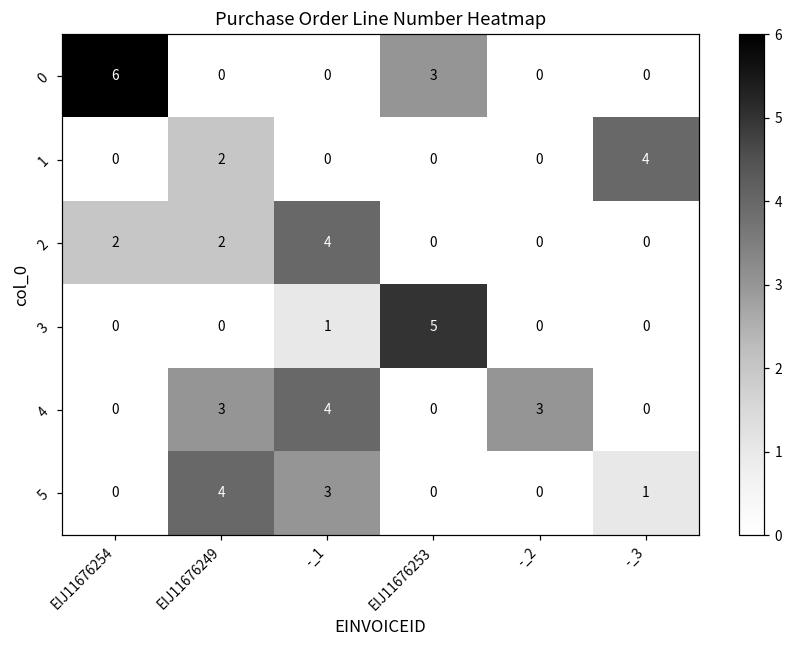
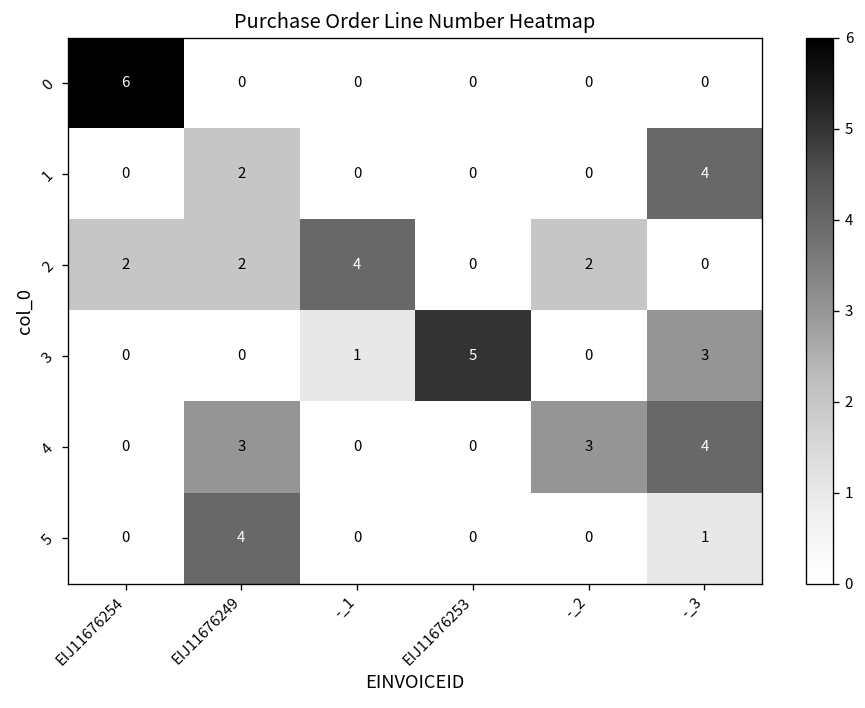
  {
    "0": {
      "EIJ11676254": 6,
      "EIJ11676249": 0,
      "-_1": 0,
-     "EIJ11676253": 3,
+     "EIJ11676253": 0,
      "-_2": 0,
      "-_3": 0
    },
    "1": {
      "EIJ11676254": 0,
      "EIJ11676249": 2,
      "-_1": 0,
      "EIJ11676253": 0,
      "-_2": 0,
      "-_3": 4
    },
    "2": {
      "EIJ11676254": 2,
      "EIJ11676249": 2,
      "-_1": 4,
      "EIJ11676253": 0,
-     "-_2": 0,
+     "-_2": 2,
      "-_3": 0
    },
    "3": {
      "EIJ11676254": 0,
      "EIJ11676249": 0,
      "-_1": 1,
      "EIJ11676253": 5,
      "-_2": 0,
-     "-_3": 0
+     "-_3": 3
    },
    "4": {
      "EIJ11676254": 0,
      "EIJ11676249": 3,
-     "-_1": 4,
+     "-_1": 0,
      "EIJ11676253": 0,
      "-_2": 3,
-     "-_3": 0
+     "-_3": 4
    },
    "5": {
      "EIJ11676254": 0,
      "EIJ11676249": 4,
-     "-_1": 3,
+     "-_1": 0,
      "EIJ11676253": 0,
      "-_2": 0,
      "-_3": 1
    }
  }
